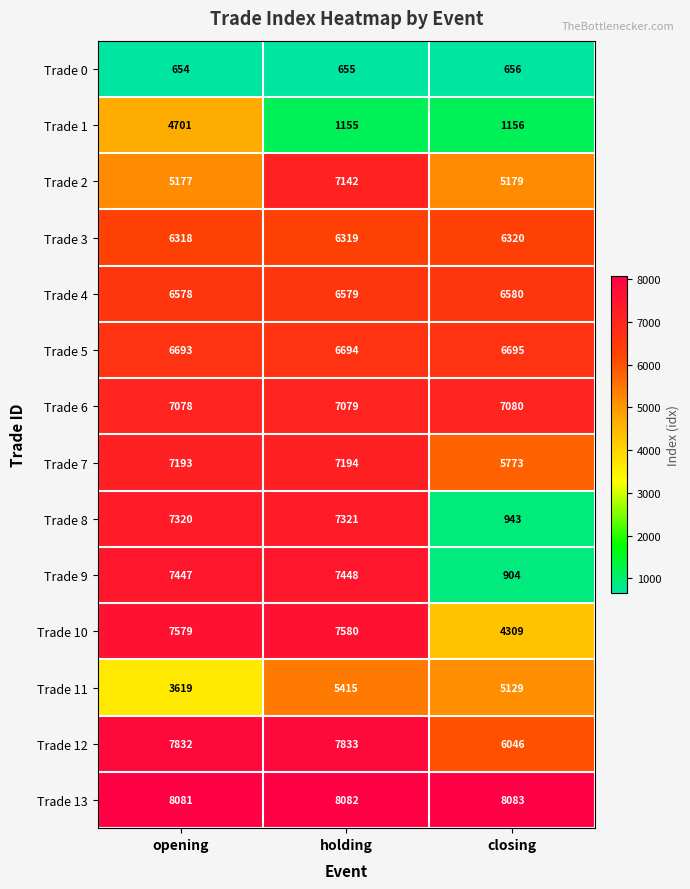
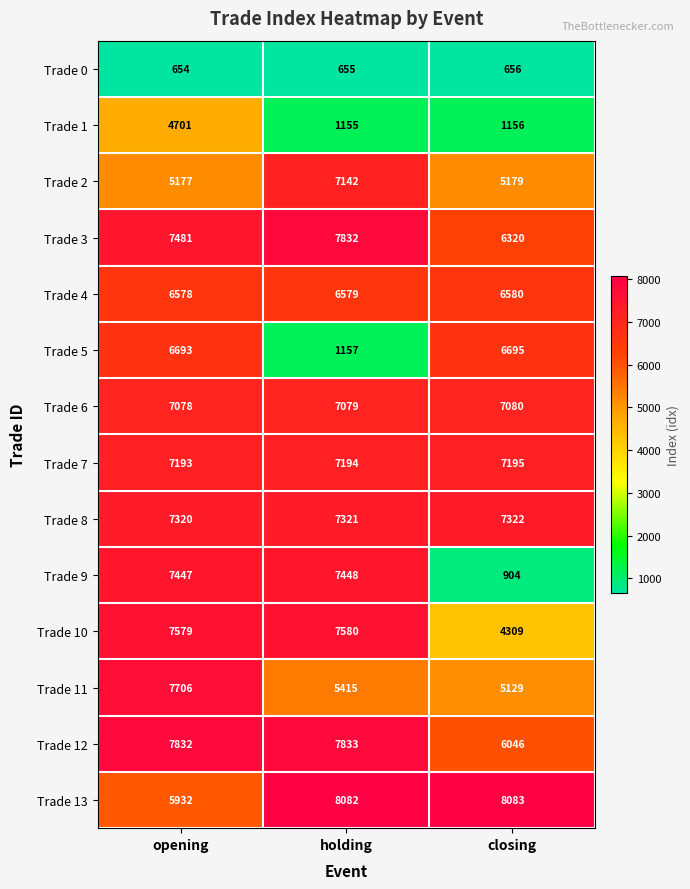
  {
    "Trade 0": {
      "opening": 654,
      "holding": 655,
      "closing": 656
    },
    "Trade 1": {
      "opening": 4701,
      "holding": 1155,
      "closing": 1156
    },
    "Trade 2": {
      "opening": 5177,
      "holding": 7142,
      "closing": 5179
    },
    "Trade 3": {
-     "opening": 6318,
-     "holding": 6319,
+     "opening": 7481,
+     "holding": 7832,
      "closing": 6320
    },
    "Trade 4": {
      "opening": 6578,
      "holding": 6579,
      "closing": 6580
    },
    "Trade 5": {
      "opening": 6693,
-     "holding": 6694,
+     "holding": 1157,
      "closing": 6695
    },
    "Trade 6": {
      "opening": 7078,
      "holding": 7079,
      "closing": 7080
    },
    "Trade 7": {
      "opening": 7193,
      "holding": 7194,
-     "closing": 5773
+     "closing": 7195
    },
    "Trade 8": {
      "opening": 7320,
      "holding": 7321,
-     "closing": 943
+     "closing": 7322
    },
    "Trade 9": {
      "opening": 7447,
      "holding": 7448,
      "closing": 904
    },
    "Trade 10": {
      "opening": 7579,
      "holding": 7580,
      "closing": 4309
    },
    "Trade 11": {
-     "opening": 3619,
+     "opening": 7706,
      "holding": 5415,
      "closing": 5129
    },
    "Trade 12": {
      "opening": 7832,
      "holding": 7833,
      "closing": 6046
    },
    "Trade 13": {
-     "opening": 8081,
+     "opening": 5932,
      "holding": 8082,
      "closing": 8083
    }
  }
